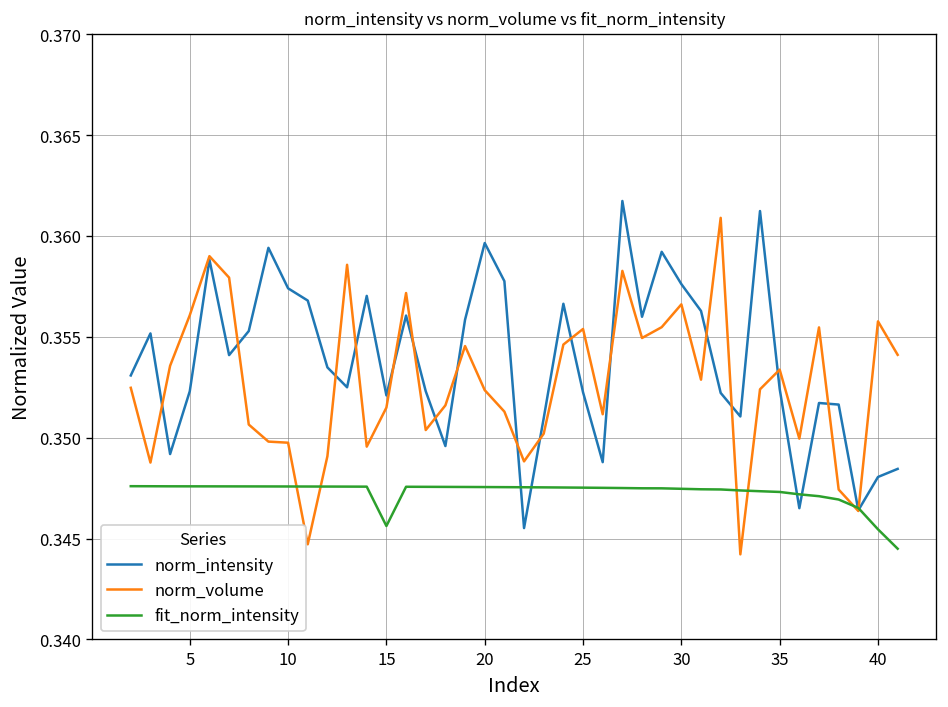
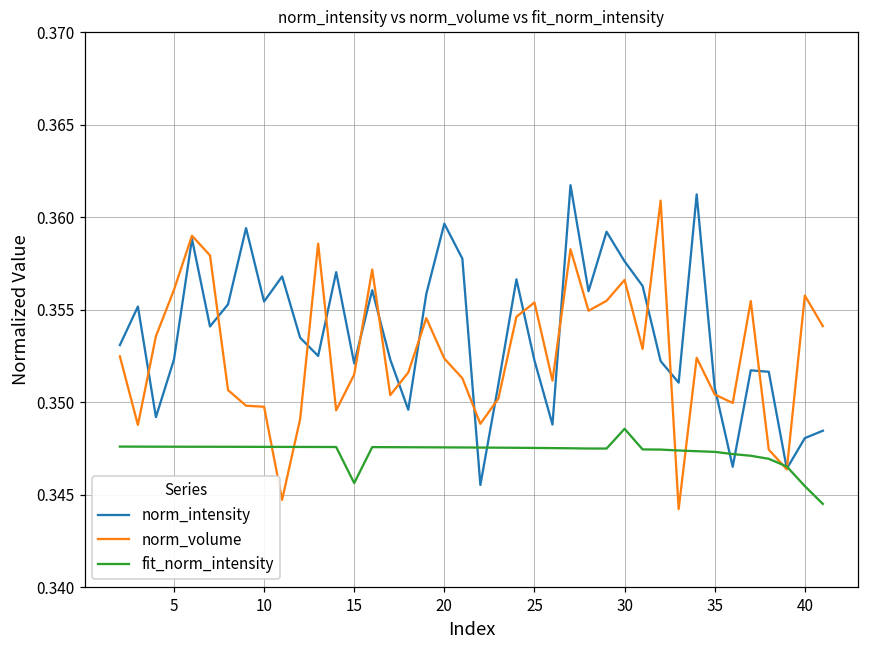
  {
    "norm_intensity": {
      "5": 0.3523,
-     "10": 0.3574,
+     "10": 0.3554,
      "15": 0.3521,
      "20": 0.3597,
      "25": 0.3523,
      "30": 0.3576,
-     "35": 0.3524,
+     "35": 0.3508,
      "40": 0.3481
    },
    "norm_volume": {
      "5": 0.3561,
      "10": 0.3498,
      "15": 0.3515,
      "20": 0.3524,
      "25": 0.3554,
      "30": 0.3566,
-     "35": 0.3534,
+     "35": 0.3504,
      "40": 0.3558
    },
    "fit_norm_intensity": {
      "5": 0.3476,
      "10": 0.3476,
      "15": 0.3456,
      "20": 0.3476,
      "25": 0.3475,
-     "30": 0.3475,
+     "30": 0.3486,
      "35": 0.3473,
      "40": 0.3455
    }
  }
